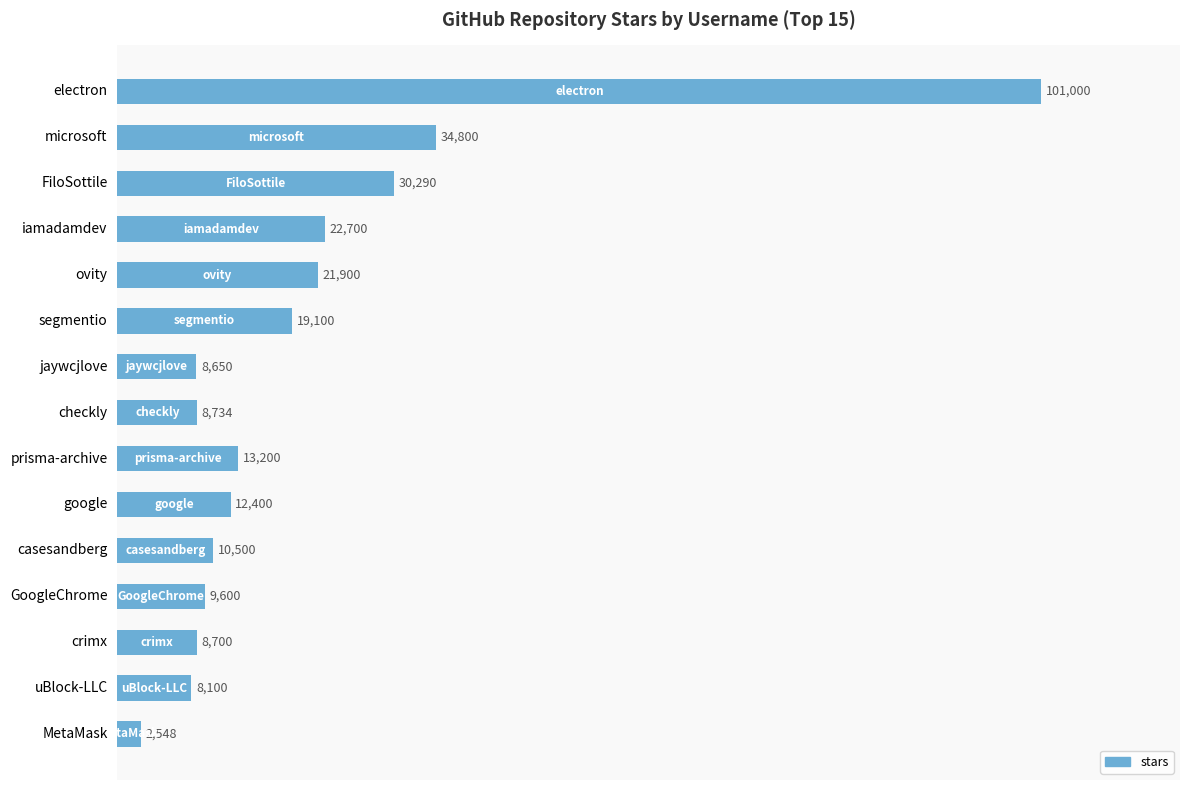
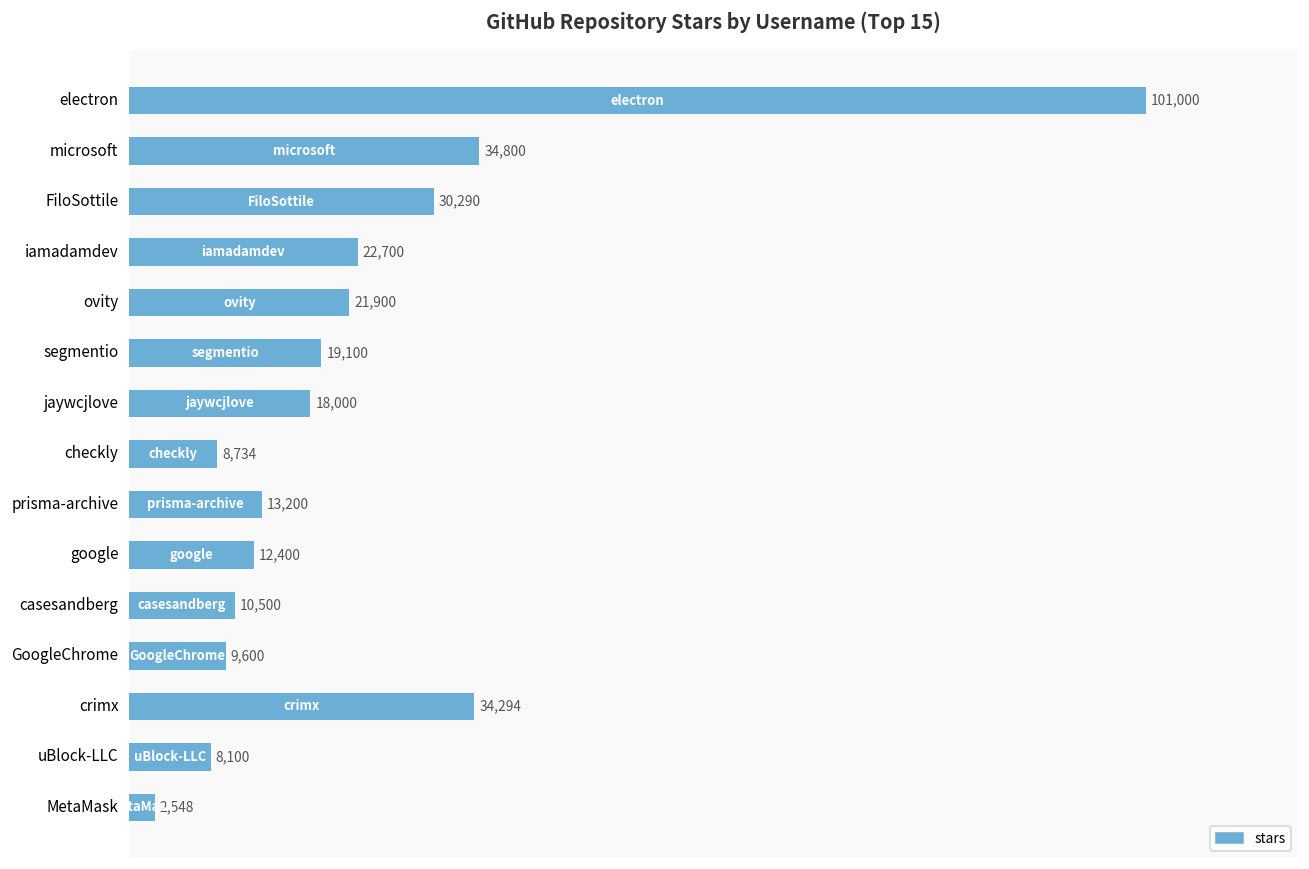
  {
    "electron": "101,000",
    "microsoft": "34,800",
    "FiloSottile": "30,290",
    "iamadamdev": "22,700",
    "ovity": "21,900",
    "segmentio": "19,100",
-   "jaywcjlove": "8,650",
+   "jaywcjlove": "18,000",
    "checkly": "8,734",
    "prisma-archive": "13,200",
    "google": "12,400",
    "casesandberg": "10,500",
    "GoogleChrome": "9,600",
-   "crimx": "8,700",
+   "crimx": "34,294",
    "uBlock-LLC": "8,100",
    "MetaMask": "2,548"
  }
